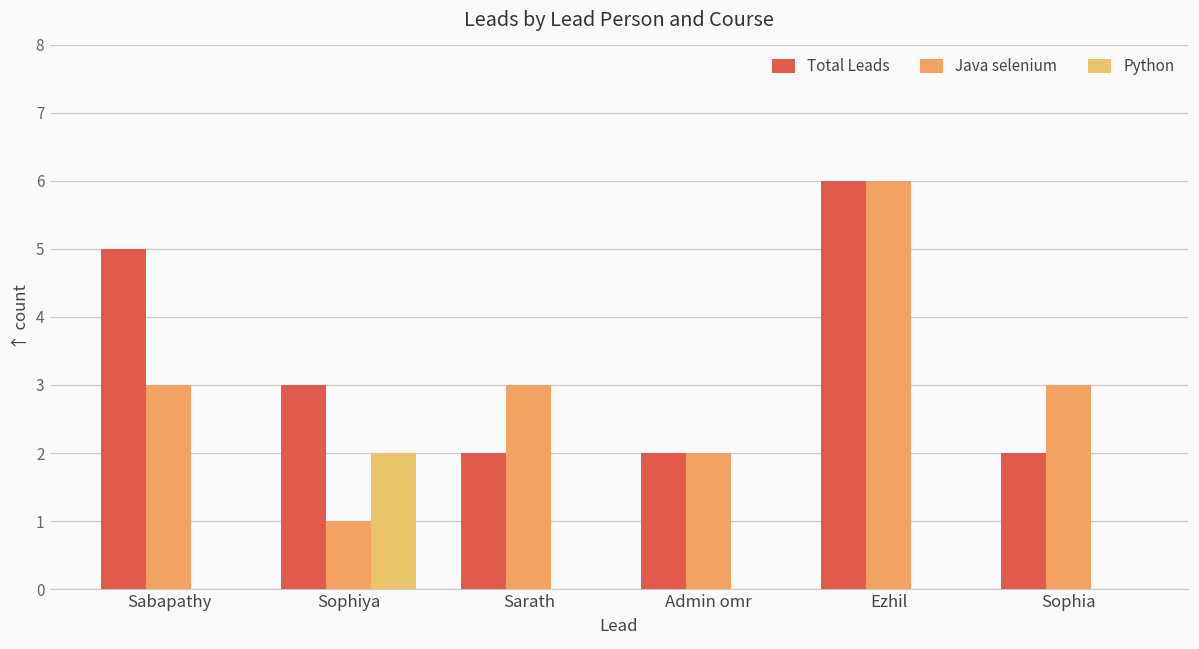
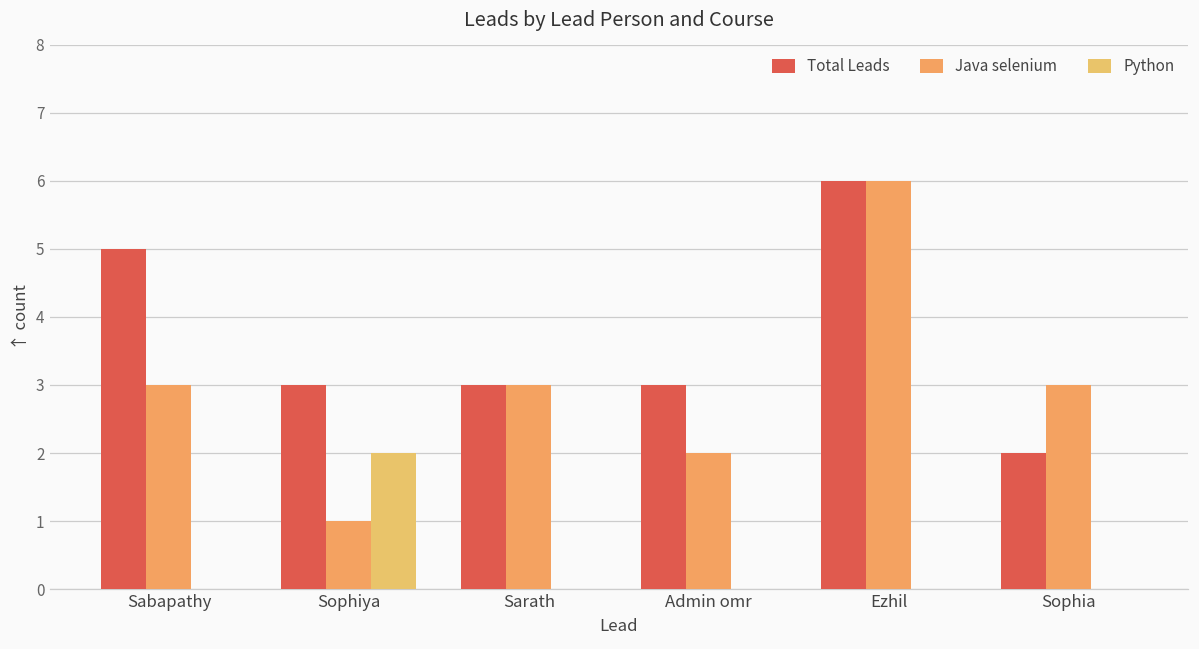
  {
    "Total Leads": {
      "Sabapathy": 5,
      "Sophiya": 3,
-     "Sarath": 2,
-     "Admin omr": 2,
+     "Sarath": 3,
+     "Admin omr": 3,
      "Ezhil": 6,
      "Sophia": 2
    }
  }
